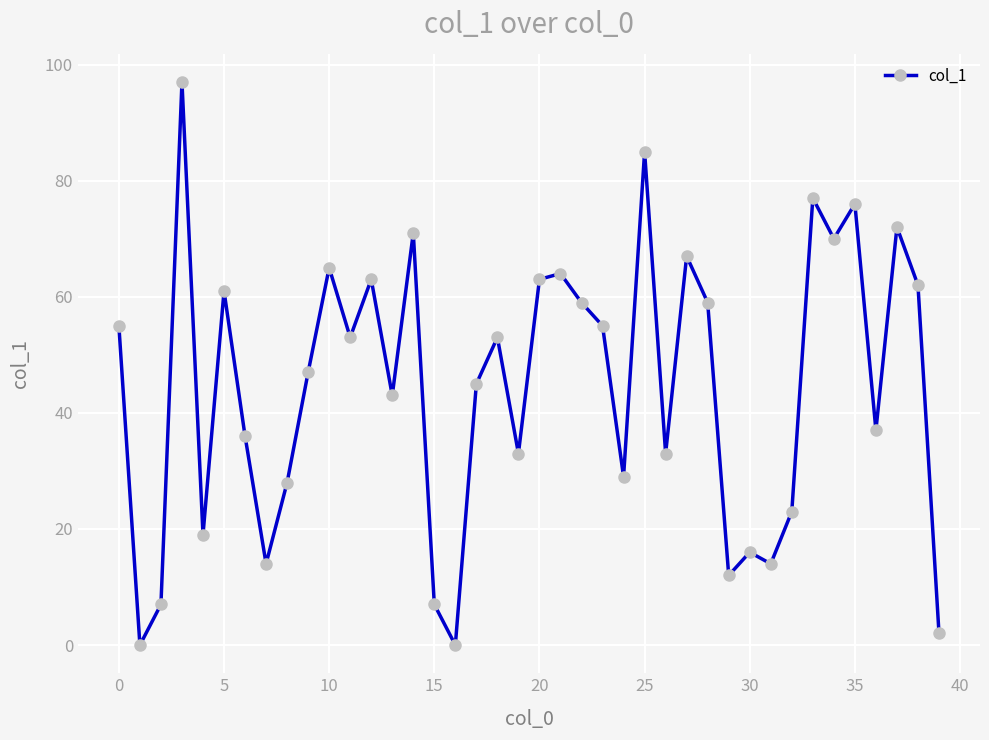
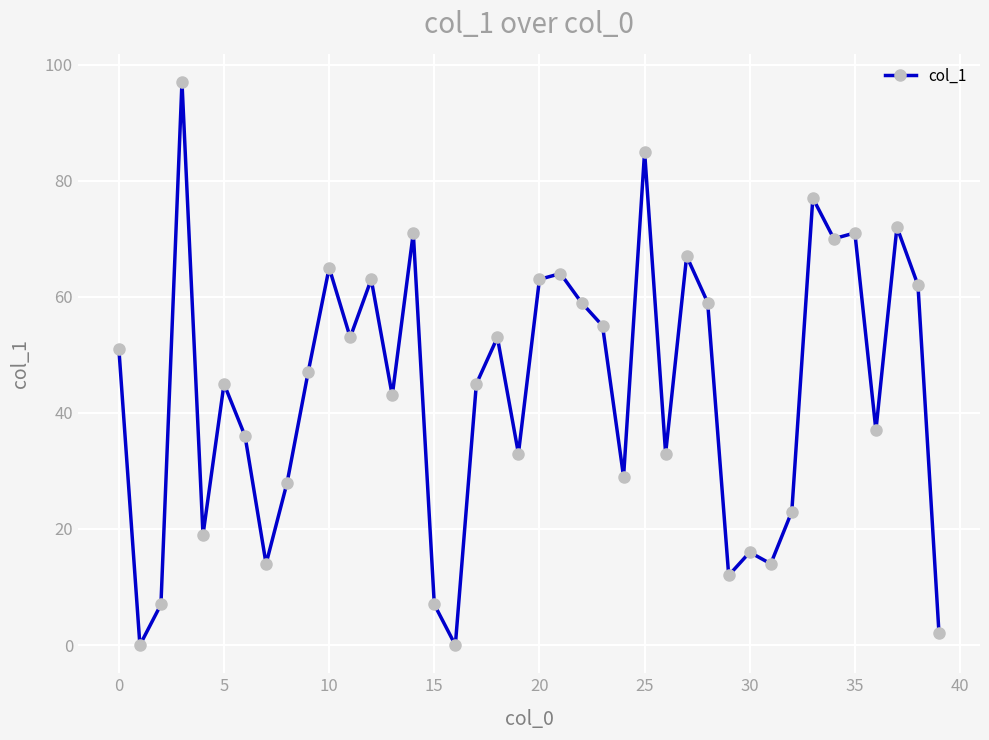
  {
-   "0": 55,
-   "5": 61,
+   "0": 51,
+   "5": 45,
    "10": 65,
    "15": 7,
    "20": 63,
    "25": 85,
    "30": 16,
-   "35": 76
+   "35": 71
  }
